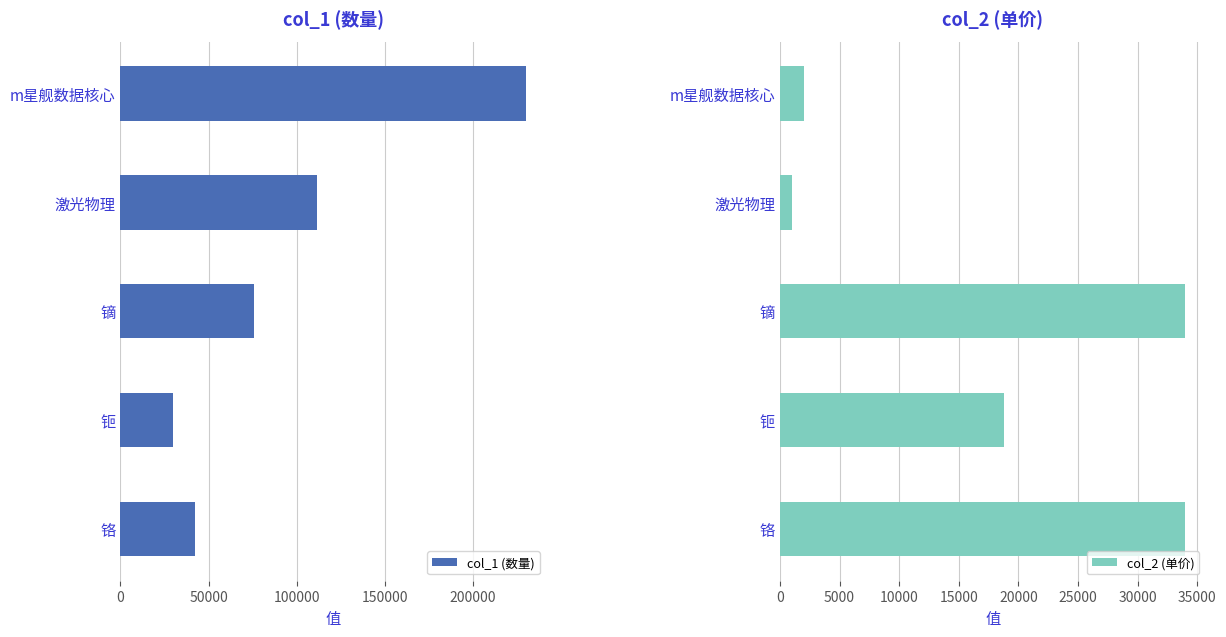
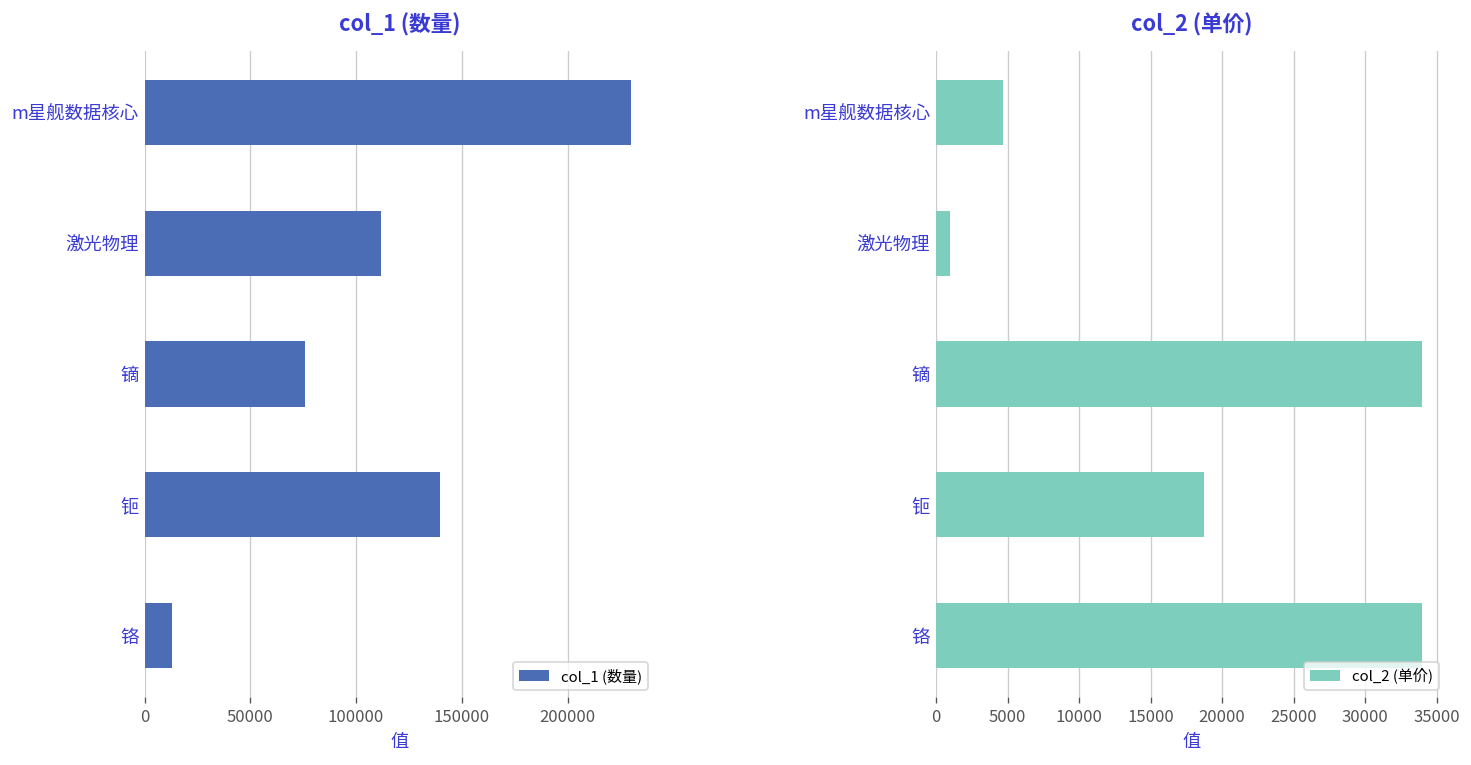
  {
    "col_1 (数量)": {
      "m星舰数据核心": 230000,
      "激光物理": 112000,
      "镝": 76000,
-     "钷": 30000,
-     "铬": 42000
+     "钷": 140000,
+     "铬": 13000
    },
    "col_2 (单价)": {
-     "m星舰数据核心": 2000,
+     "m星舰数据核心": 4700,
      "激光物理": 1000,
      "镝": 34000,
      "钷": 18800,
      "铬": 34000
    }
  }
